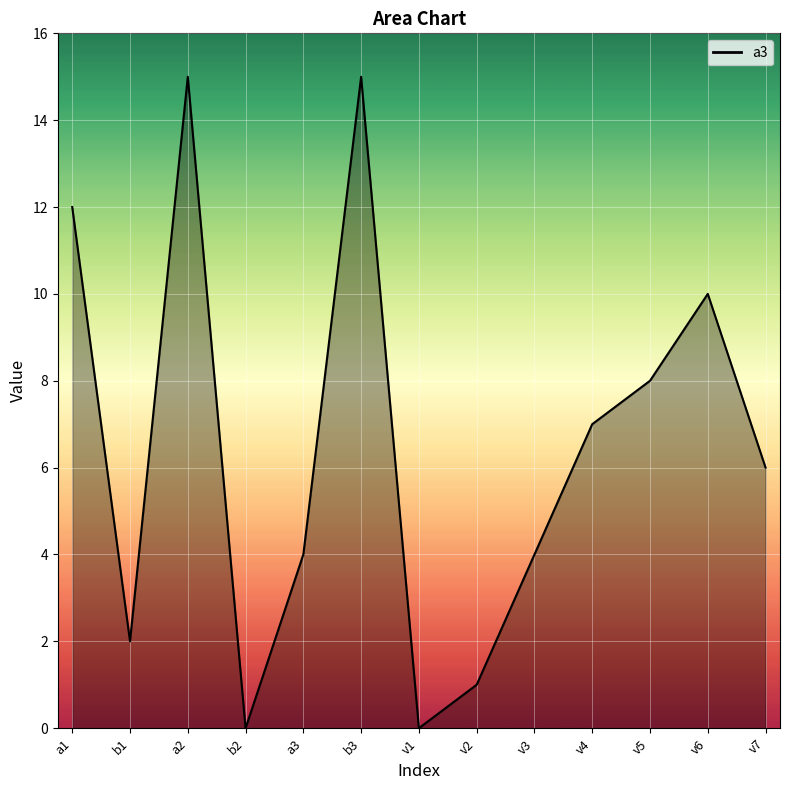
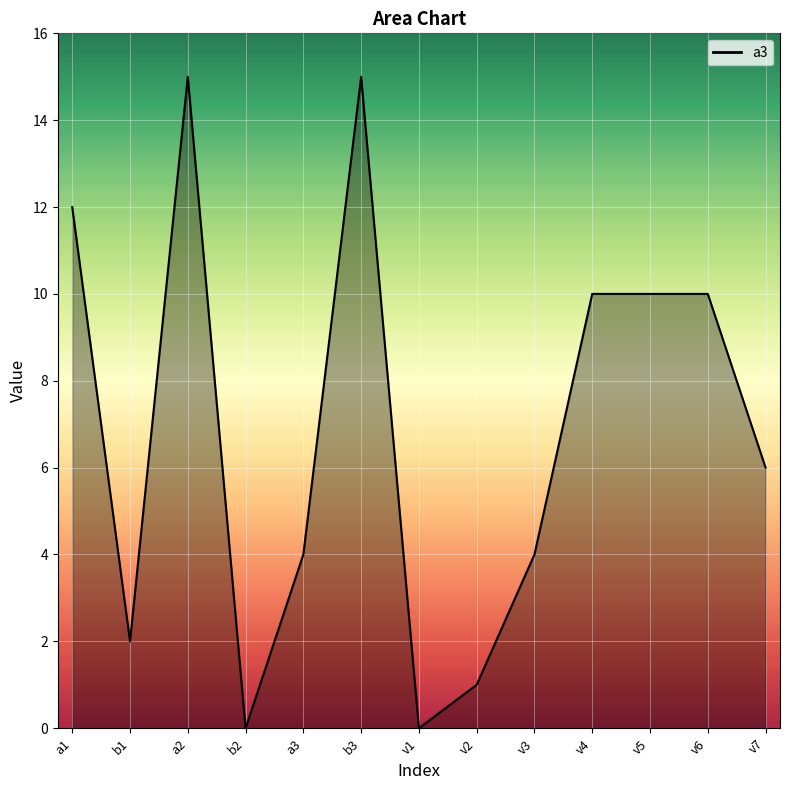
  {
    "a1": 12,
    "b1": 2,
    "a2": 15,
    "b2": 0,
    "a3": 4,
    "b3": 15,
    "v1": 0,
    "v2": 1,
    "v3": 4,
-   "v4": 7,
-   "v5": 8,
+   "v4": 10,
+   "v5": 10,
    "v6": 10,
    "v7": 6
  }
